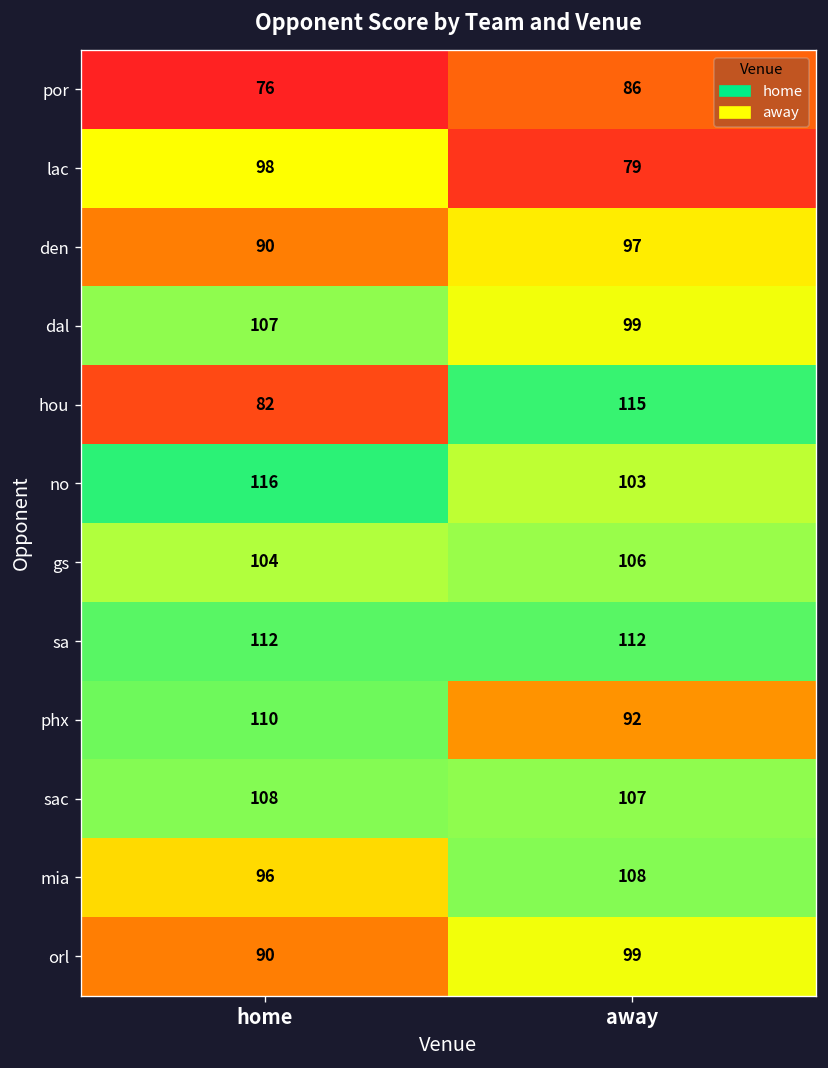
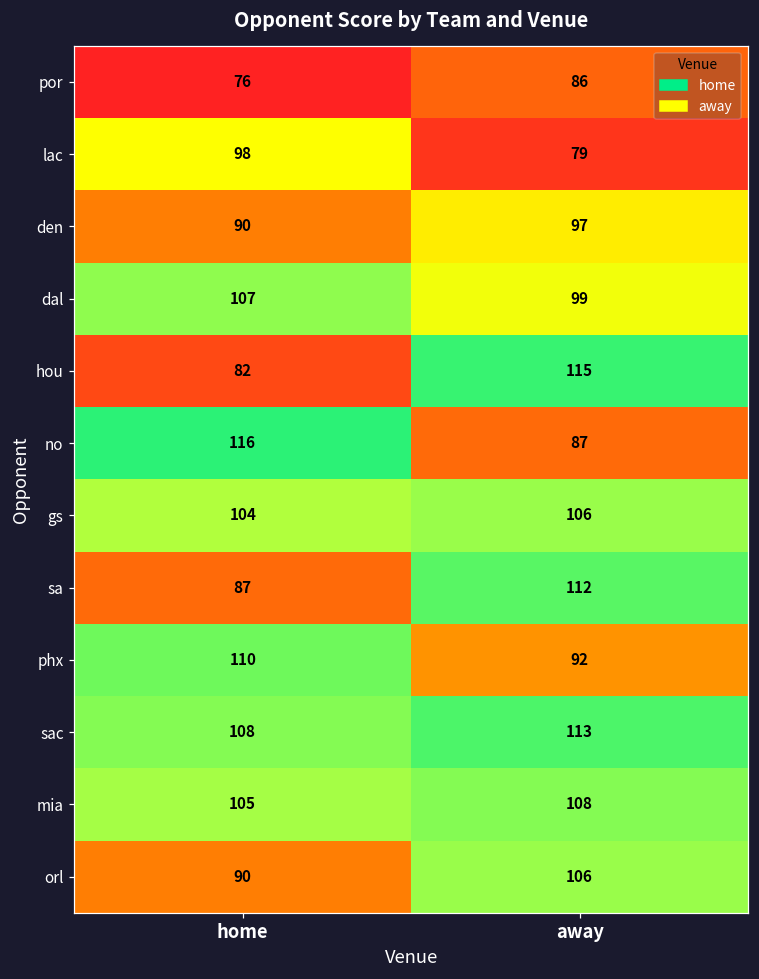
  {
    "por": {
      "home": 76,
      "away": 86
    },
    "lac": {
      "home": 98,
      "away": 79
    },
    "den": {
      "home": 90,
      "away": 97
    },
    "dal": {
      "home": 107,
      "away": 99
    },
    "hou": {
      "home": 82,
      "away": 115
    },
    "no": {
      "home": 116,
-     "away": 103
+     "away": 87
    },
    "gs": {
      "home": 104,
      "away": 106
    },
    "sa": {
-     "home": 112,
+     "home": 87,
      "away": 112
    },
    "phx": {
      "home": 110,
      "away": 92
    },
    "sac": {
      "home": 108,
-     "away": 107
+     "away": 113
    },
    "mia": {
-     "home": 96,
+     "home": 105,
      "away": 108
    },
    "orl": {
      "home": 90,
-     "away": 99
+     "away": 106
    }
  }
